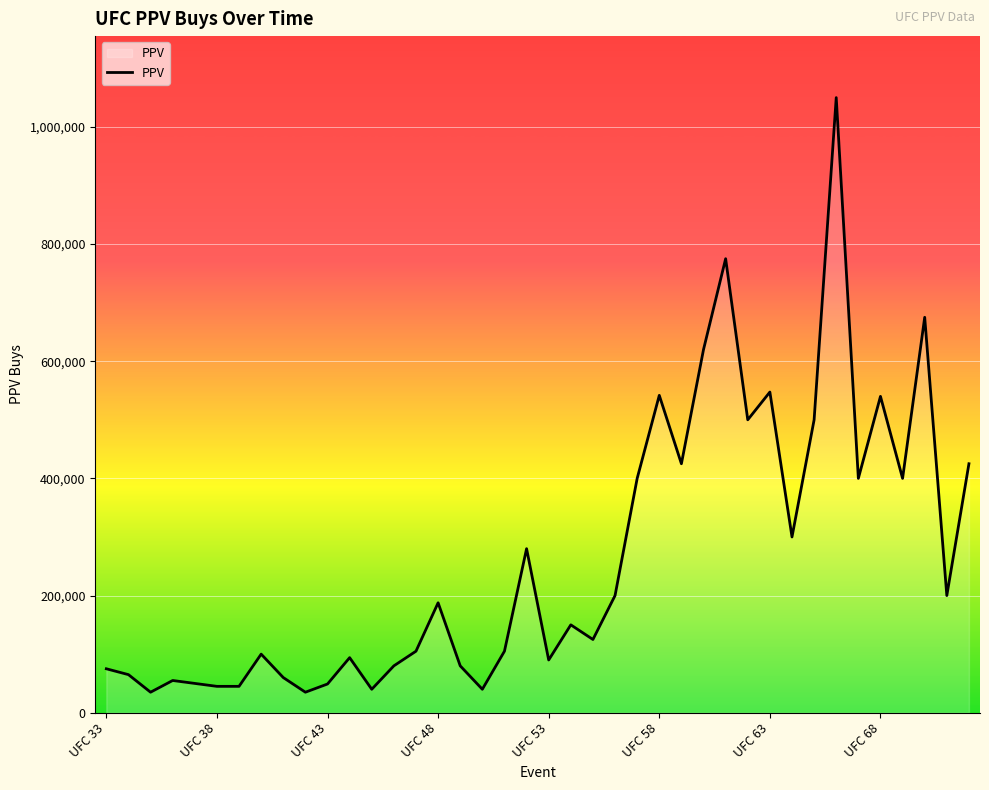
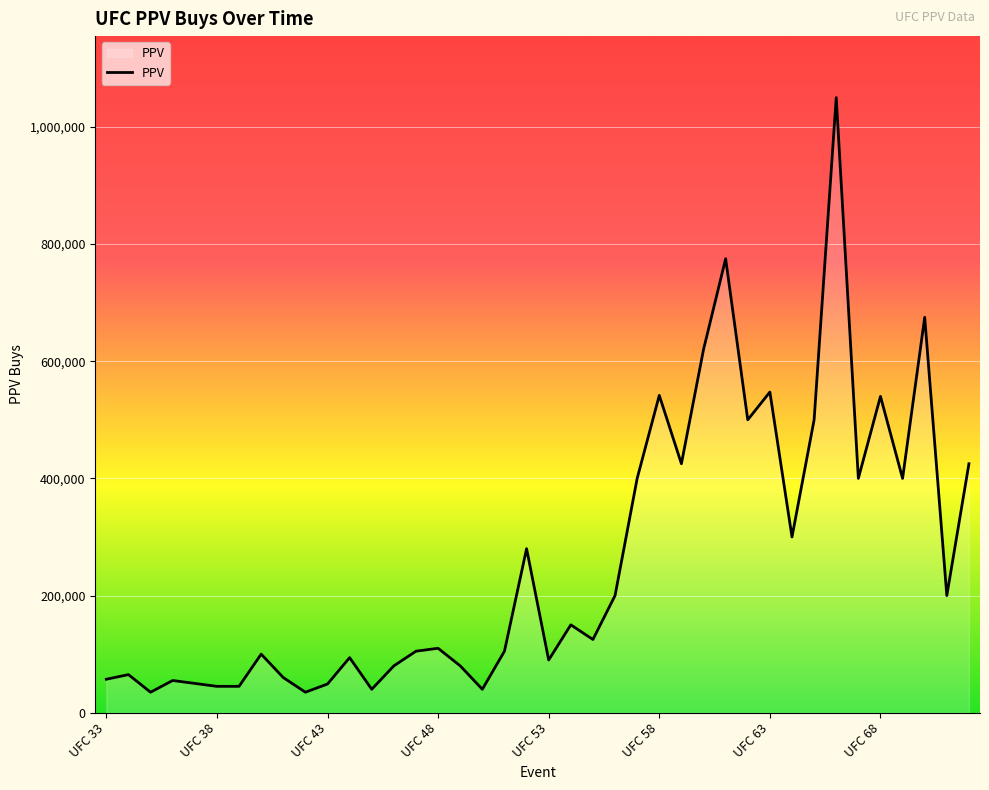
  {
-   "UFC 33": "80,000",
+   "UFC 33": "60,000",
    "UFC 38": "50,000",
    "UFC 43": "50,000",
-   "UFC 48": "190,000",
+   "UFC 48": "110,000",
    "UFC 53": "90,000",
    "UFC 58": "540,000",
    "UFC 63": "550,000",
    "UFC 68": "540,000"
  }
